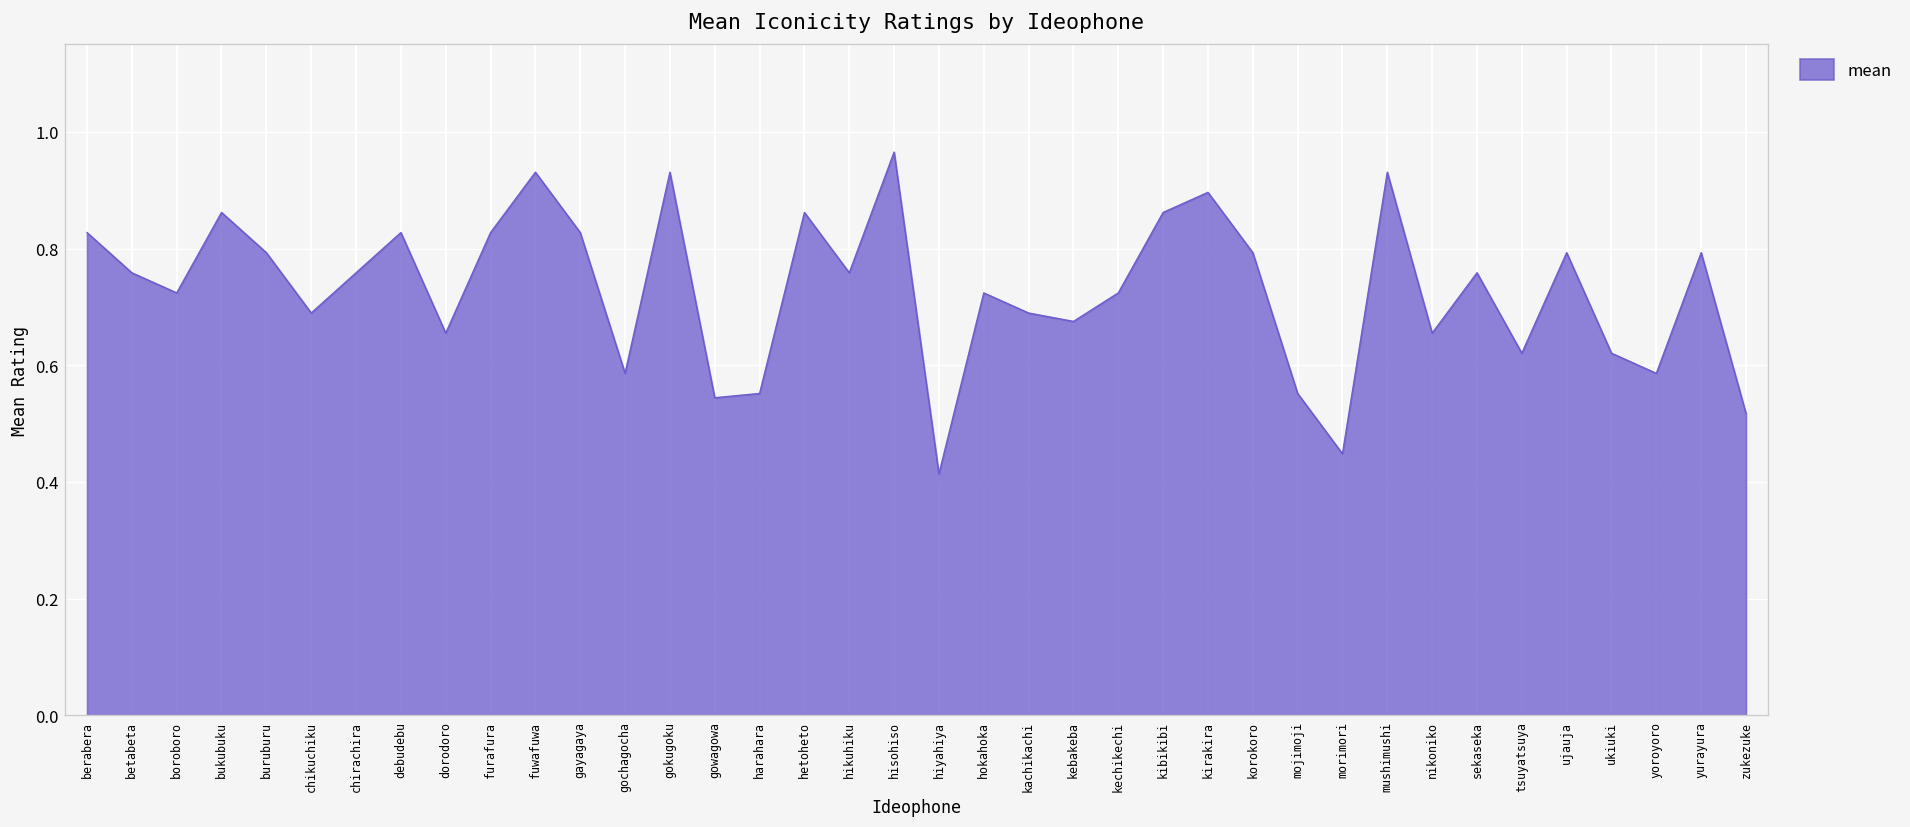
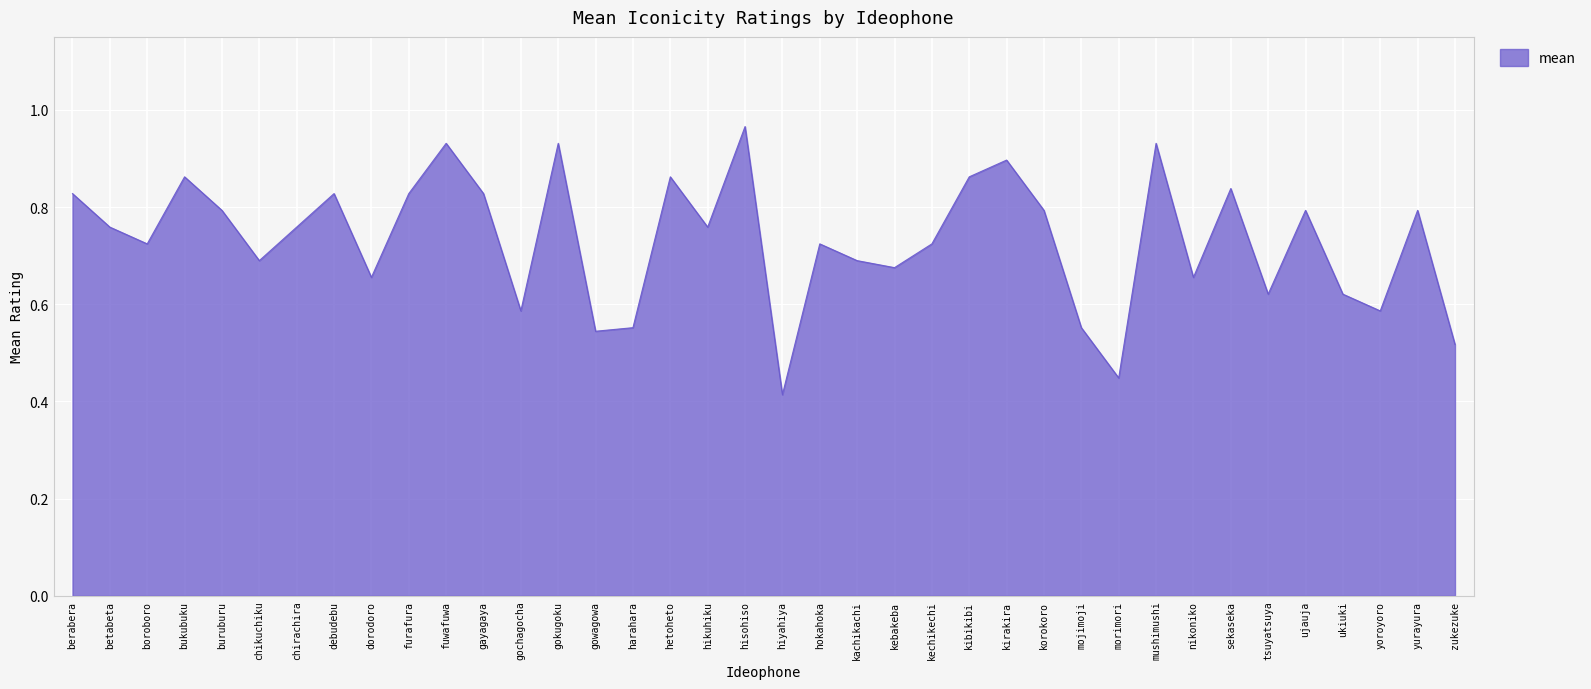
  {
    "berabera": 0.83,
    "betabeta": 0.76,
    "boroboro": 0.72,
    "bukubuku": 0.86,
    "buruburu": 0.79,
    "chikuchiku": 0.69,
    "chirachira": 0.76,
    "debudebu": 0.83,
    "dorodoro": 0.66,
    "furafura": 0.83,
    "fuwafuwa": 0.93,
    "gayagaya": 0.83,
    "gochagocha": 0.59,
    "gokugoku": 0.93,
    "gowagowa": 0.54,
    "harahara": 0.55,
    "hetoheto": 0.86,
    "hikuhiku": 0.76,
    "hisohiso": 0.97,
    "hiyahiya": 0.41,
    "hokahoka": 0.72,
    "kachikachi": 0.69,
    "kebakeba": 0.68,
    "kechikechi": 0.72,
    "kibikibi": 0.86,
    "kirakira": 0.90,
    "korokoro": 0.79,
    "mojimoji": 0.55,
    "morimori": 0.45,
    "mushimushi": 0.93,
    "nikoniko": 0.66,
-   "sekaseka": 0.76,
+   "sekaseka": 0.84,
    "tsuyatsuya": 0.62,
    "ujauja": 0.79,
    "ukiuki": 0.62,
    "yoroyoro": 0.59,
    "yurayura": 0.79,
    "zukezuke": 0.52
  }
